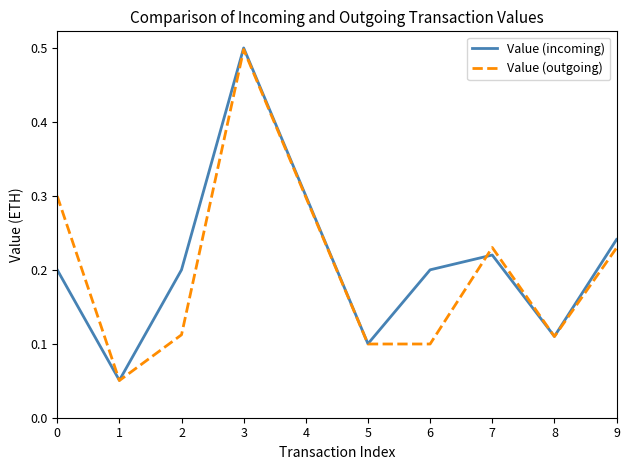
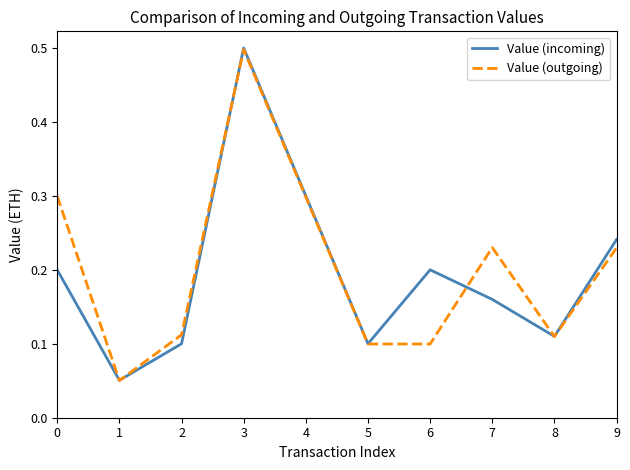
  {
    "Value (incoming)": {
      "0": 0.20,
-     "2": 0.2,
+     "2": 0.1,
      "6": 0.20,
-     "7": 0.22,
+     "7": 0.16,
      "9": 0.24
    },
    "Value (outgoing)": {
      "0": 0.30,
      "2": 0.11,
      "6": 0.10,
      "7": 0.23,
      "9": 0.23
    }
  }
